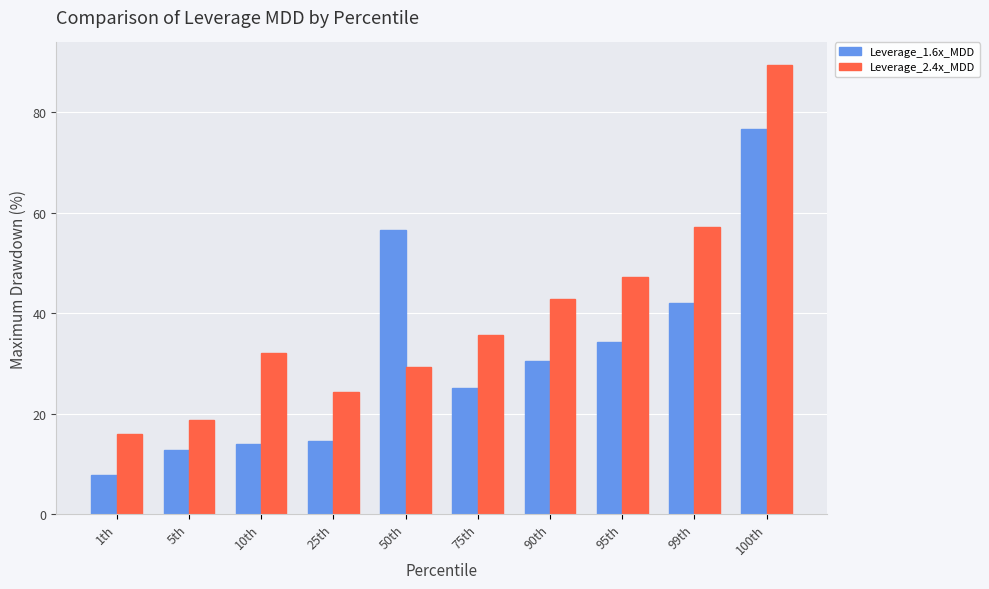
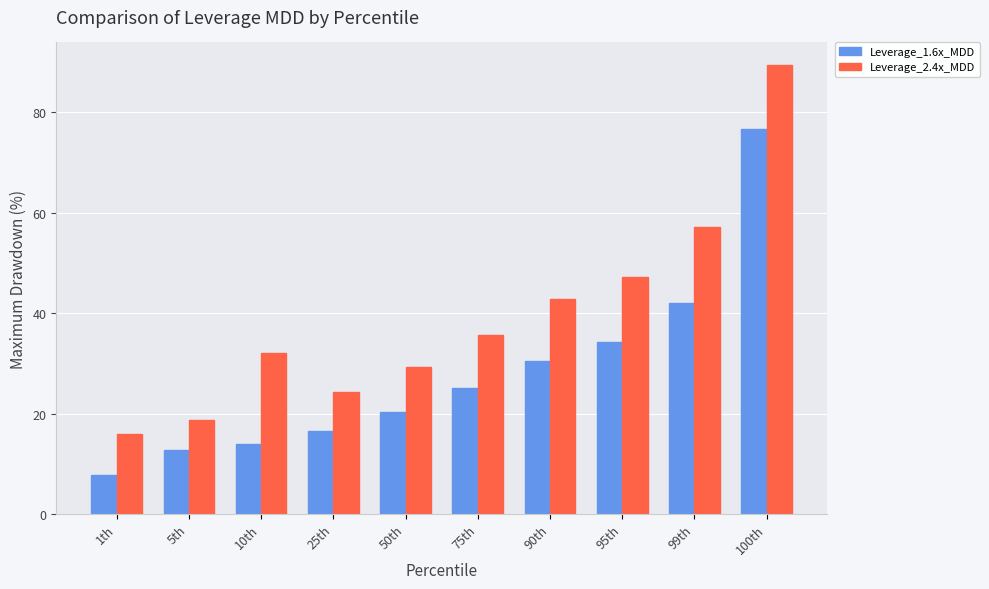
  {
    "Leverage_1.6x_MDD": {
      "1th": 8,
      "5th": 13,
      "10th": 14,
-     "25th": 15,
-     "50th": 57,
+     "25th": 17,
+     "50th": 20,
      "75th": 25,
      "90th": 30,
      "95th": 34,
      "99th": 42,
      "100th": 77
    },
    "Leverage_2.4x_MDD": {
      "1th": 16,
      "5th": 19,
      "10th": 32,
      "25th": 24,
      "50th": 29,
      "75th": 36,
      "90th": 43,
      "95th": 47,
      "99th": 57,
      "100th": 89
    }
  }
